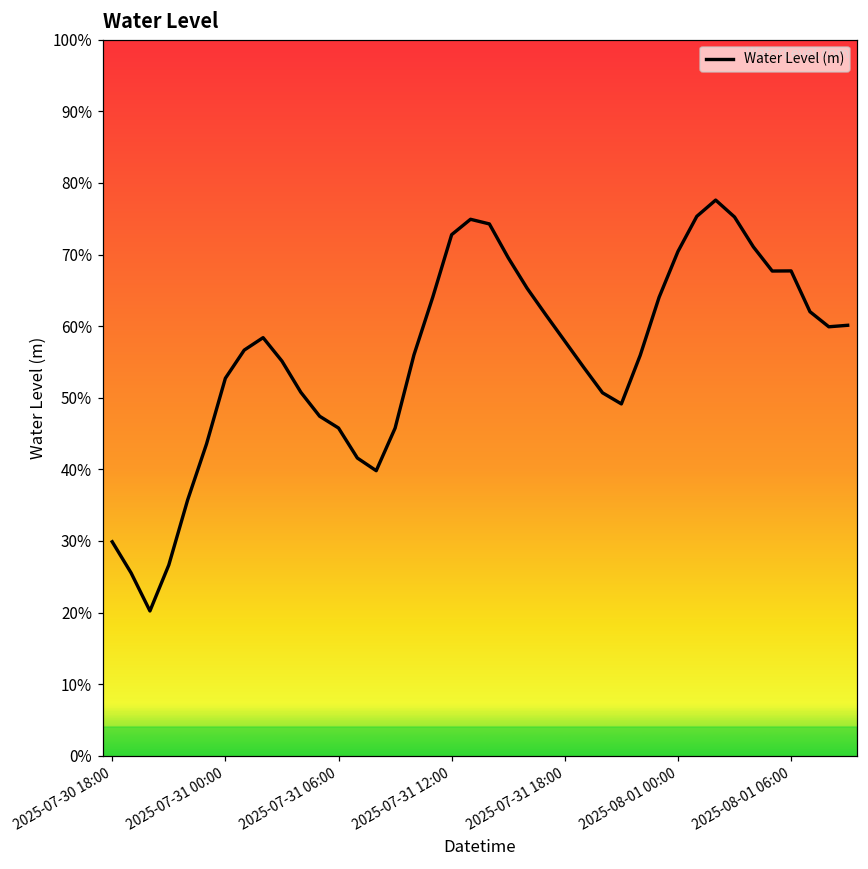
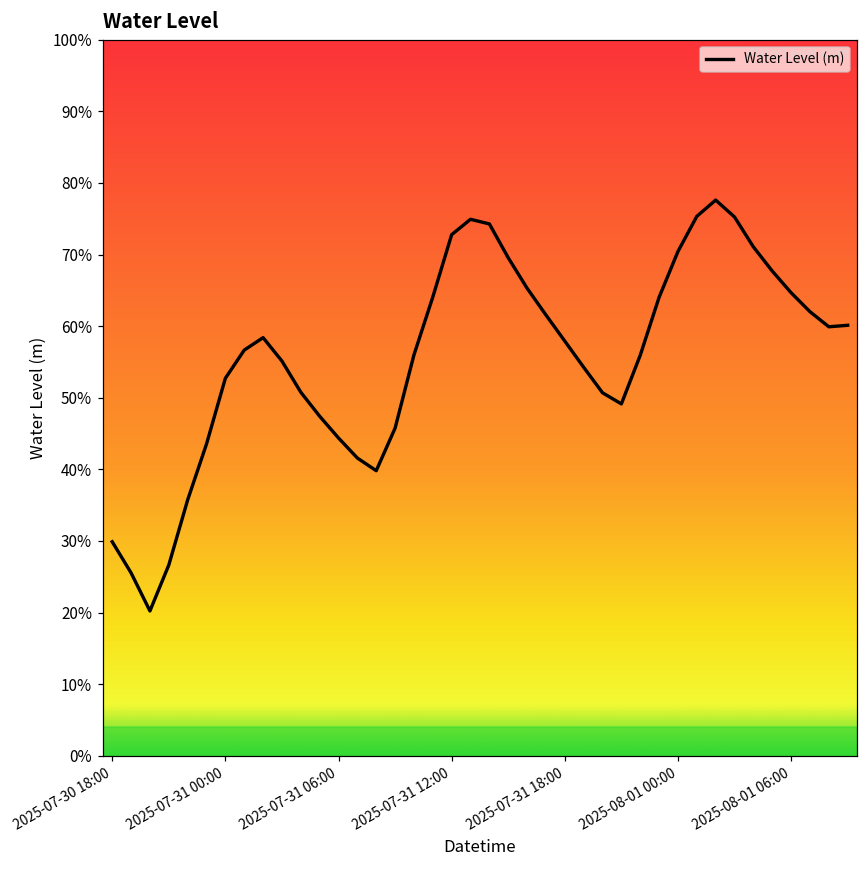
  {
    "2025-07-30 18:00": "30%",
    "2025-07-31 00:00": "53%",
-   "2025-07-31 06:00": "46%",
+   "2025-07-31 06:00": "44%",
    "2025-07-31 12:00": "73%",
    "2025-07-31 18:00": "58%",
    "2025-08-01 00:00": "70%",
-   "2025-08-01 06:00": "68%"
+   "2025-08-01 06:00": "65%"
  }
